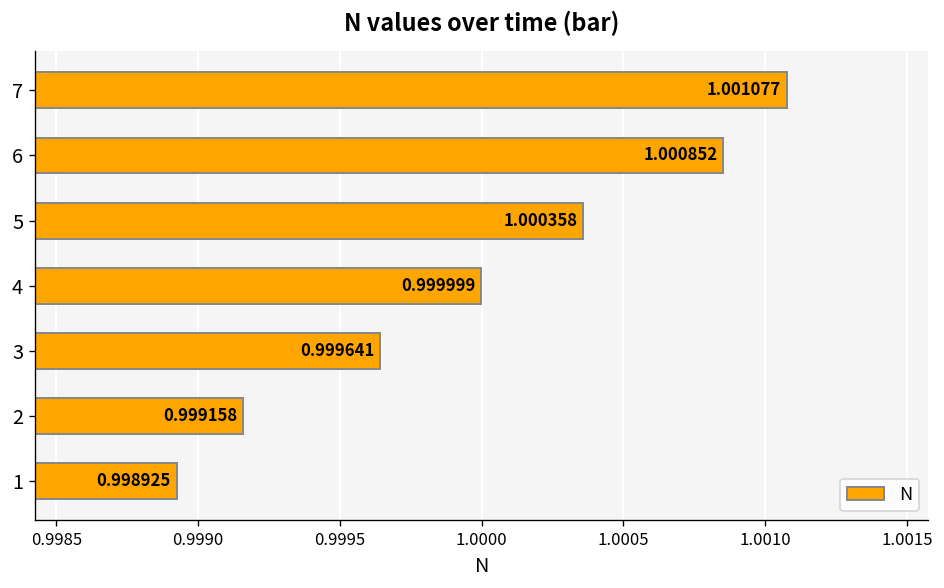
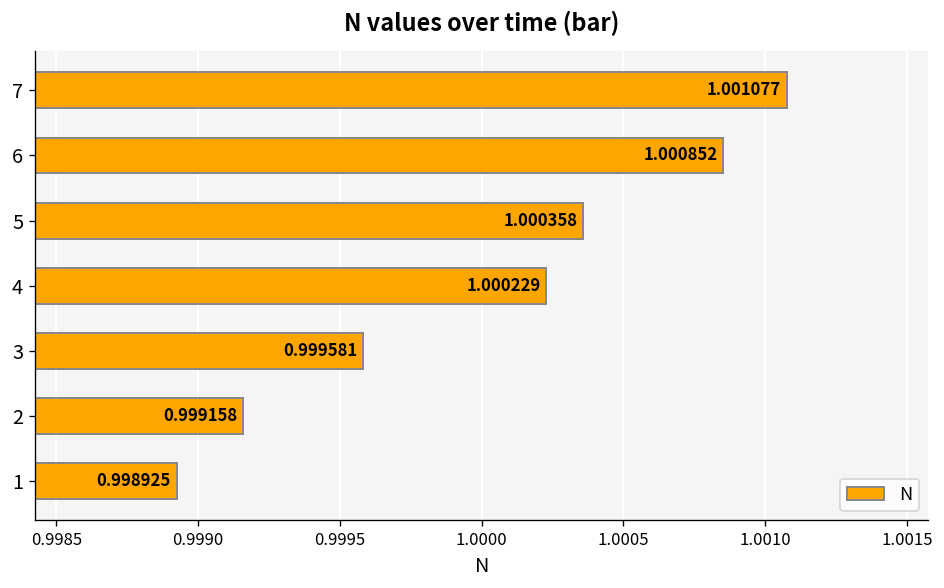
  {
    "7": 1.001077,
    "6": 1.000852,
    "5": 1.000358,
-   "4": 0.999999,
-   "3": 0.999641,
+   "4": 1.000229,
+   "3": 0.999581,
    "2": 0.999158,
    "1": 0.998925
  }
